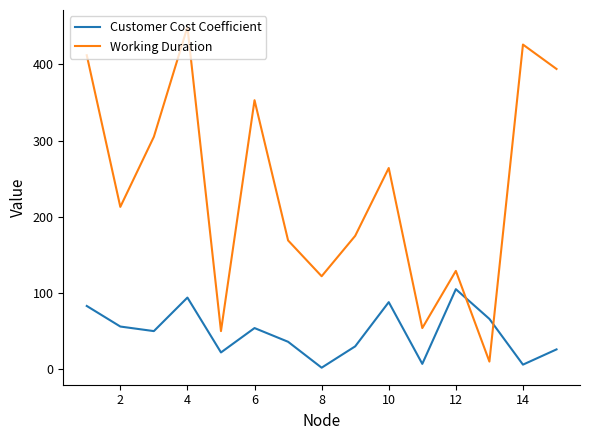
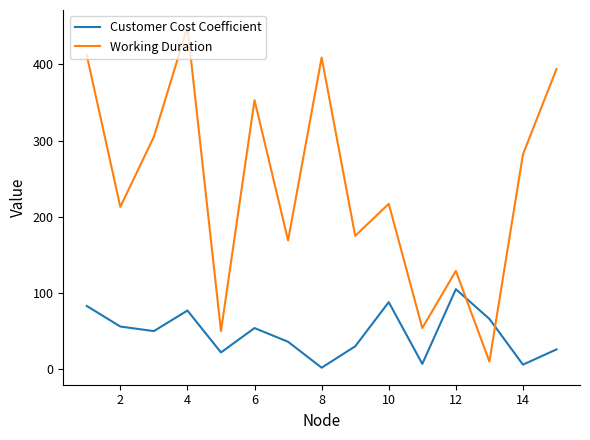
  {
    "Customer Cost Coefficient": {
      "2": 60,
-     "4": 90,
+     "4": 80,
      "6": 50,
      "8": 0,
      "10": 90,
      "12": 110,
      "14": 10
    },
    "Working Duration": {
      "2": 210,
      "6": 350,
-     "8": 120,
-     "10": 260,
+     "8": 410,
+     "10": 220,
      "12": 130,
-     "14": 430
+     "14": 280
    }
  }
